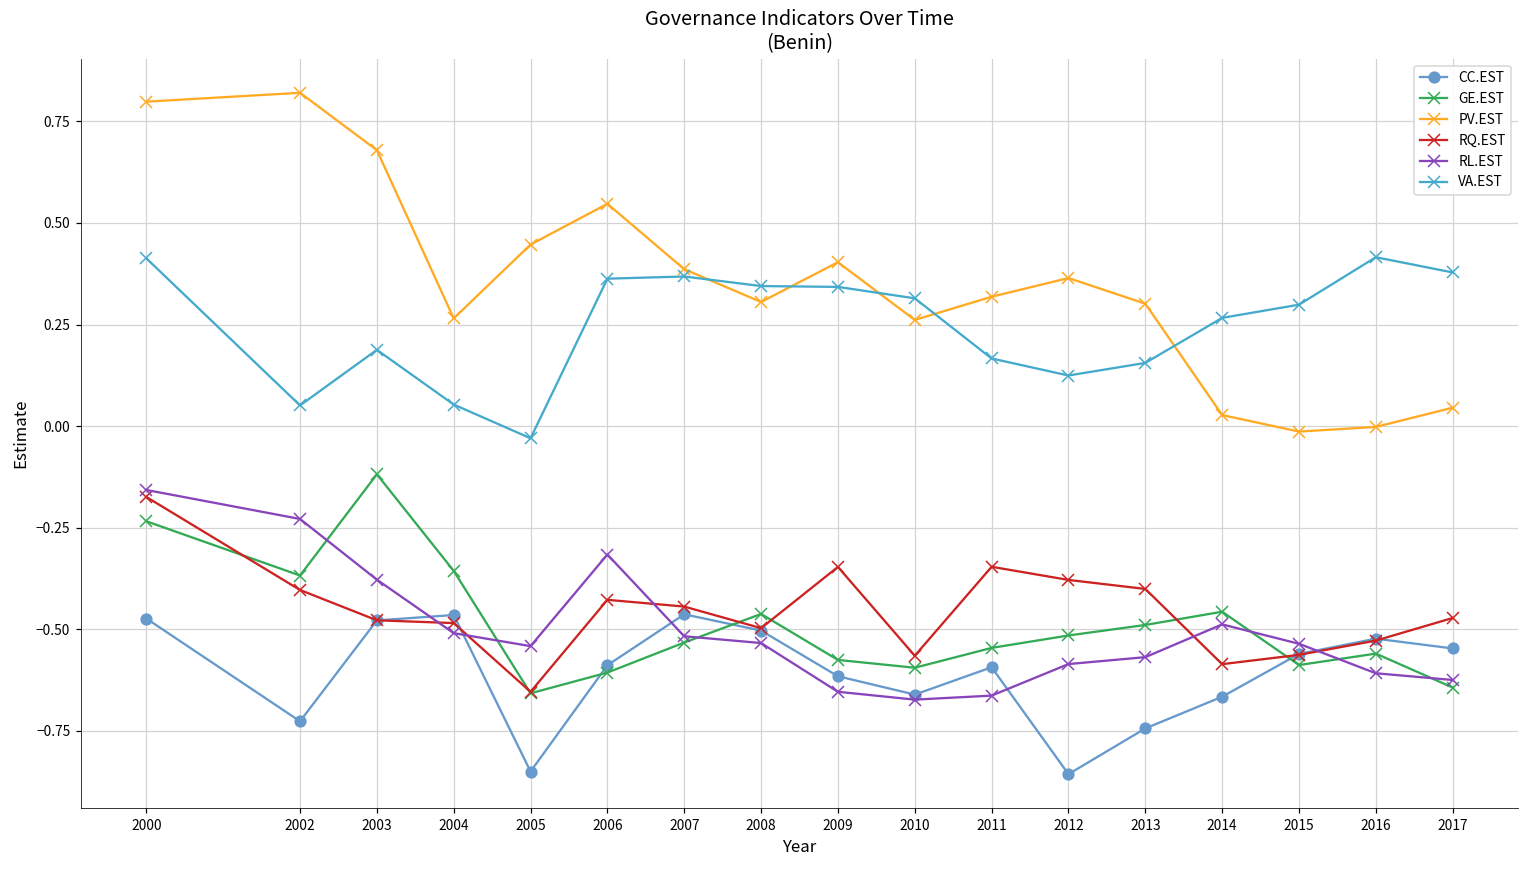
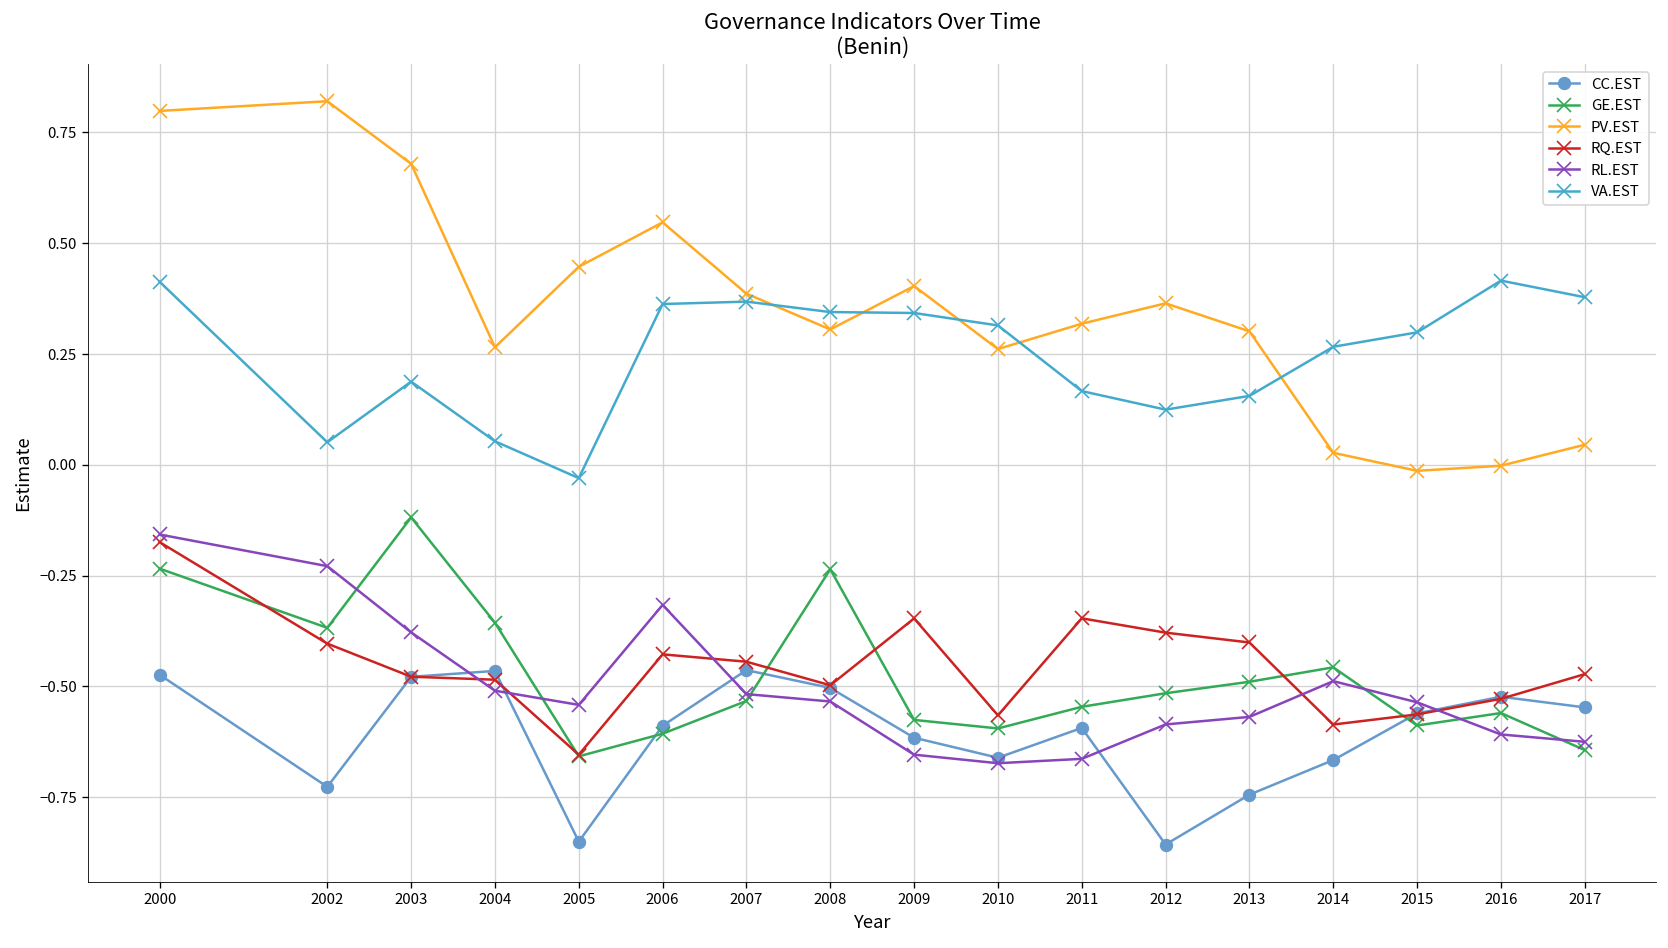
  {
    "GE.EST": {
      "2000": -0.23,
      "2002": -0.37,
      "2003": -0.12,
      "2004": -0.36,
      "2006": -0.61,
      "2007": -0.53,
-     "2008": -0.46,
+     "2008": -0.24,
      "2009": -0.58,
      "2010": -0.59,
      "2011": -0.55,
      "2012": -0.52,
      "2013": -0.49,
      "2014": -0.46,
      "2015": -0.59,
      "2016": -0.56,
      "2017": -0.64
    },
    "PV.EST": {
      "2000": 0.80,
      "2002": 0.82,
      "2003": 0.68,
      "2004": 0.27,
      "2005": 0.45,
      "2006": 0.55,
      "2007": 0.39,
      "2008": 0.31,
      "2009": 0.40,
      "2010": 0.26,
      "2011": 0.32,
      "2012": 0.36,
      "2013": 0.30,
      "2014": 0.03,
      "2015": -0.01,
      "2016": 0.00,
      "2017": 0.05
    },
    "RQ.EST": {
      "2000": -0.17,
      "2002": -0.40,
      "2004": -0.48,
      "2006": -0.43,
      "2007": -0.44,
      "2009": -0.35,
      "2010": -0.57,
      "2011": -0.35,
      "2012": -0.38,
      "2013": -0.40,
      "2014": -0.59,
      "2017": -0.47
    },
    "RL.EST": {
      "2000": -0.16,
      "2002": -0.23,
      "2003": -0.38,
      "2004": -0.51,
      "2005": -0.54,
      "2006": -0.32,
      "2007": -0.52,
      "2008": -0.53,
      "2009": -0.65,
      "2010": -0.67,
      "2011": -0.66,
      "2012": -0.59,
      "2013": -0.57,
      "2014": -0.49,
      "2015": -0.54,
      "2016": -0.61,
      "2017": -0.62
    }
  }
